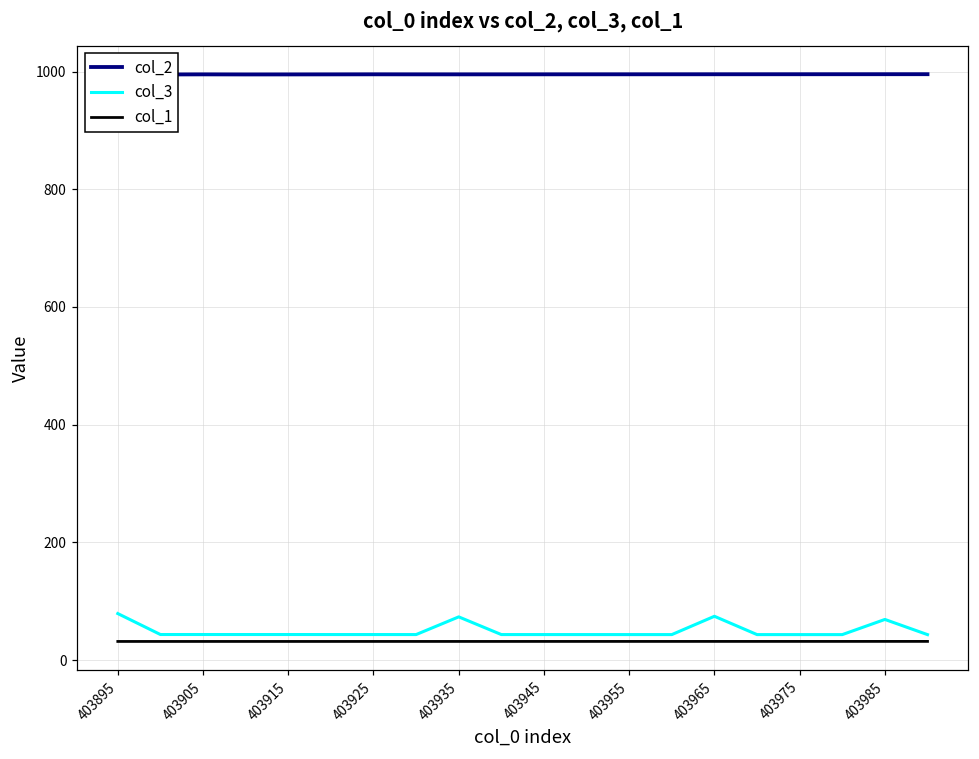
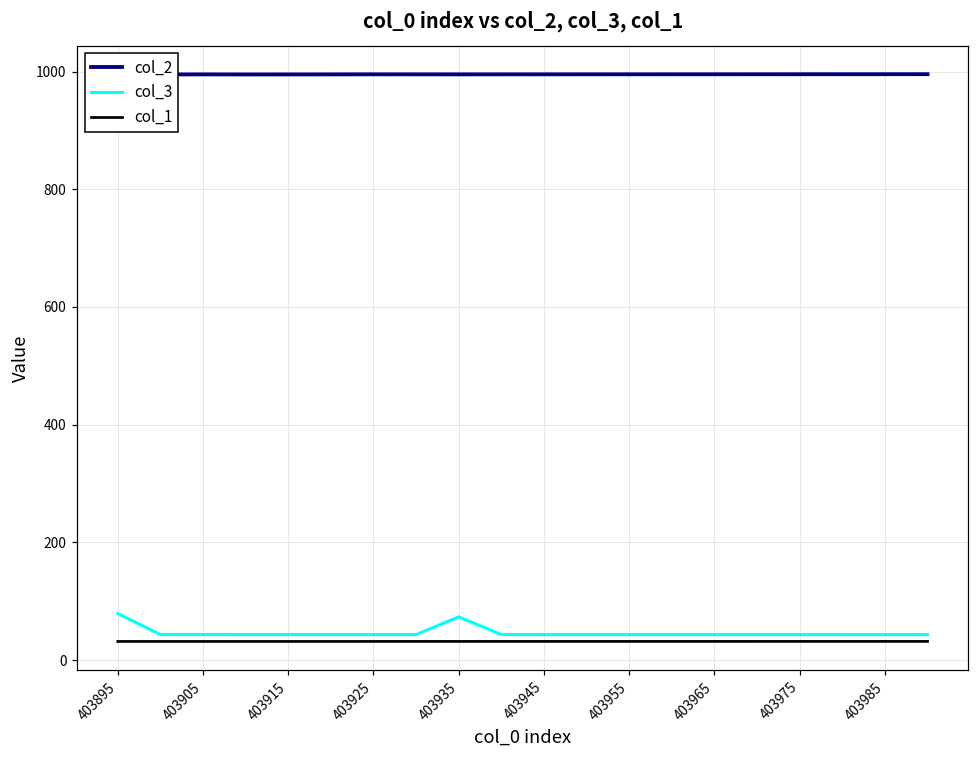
  {
    "col_2": {
      "403905": 1000,
      "403915": 1000,
      "403925": 1000,
      "403935": 1000,
      "403945": 1000,
      "403955": 1000,
      "403965": 1000,
      "403975": 1000,
      "403985": 1000
    },
    "col_3": {
      "403895": 80,
      "403905": 40,
      "403915": 40,
      "403925": 40,
      "403935": 70,
      "403945": 40,
      "403955": 40,
-     "403965": 70,
+     "403965": 40,
      "403975": 40,
-     "403985": 70
+     "403985": 40
    },
    "col_1": {
      "403895": 30,
      "403905": 30,
      "403915": 30,
      "403925": 30,
      "403935": 30,
      "403945": 30,
      "403955": 30,
      "403965": 30,
      "403975": 30,
      "403985": 30
    }
  }
